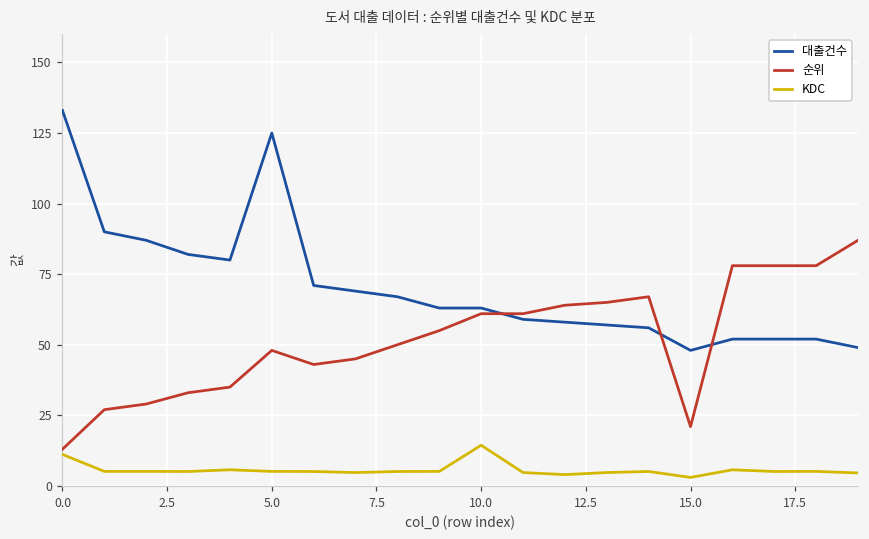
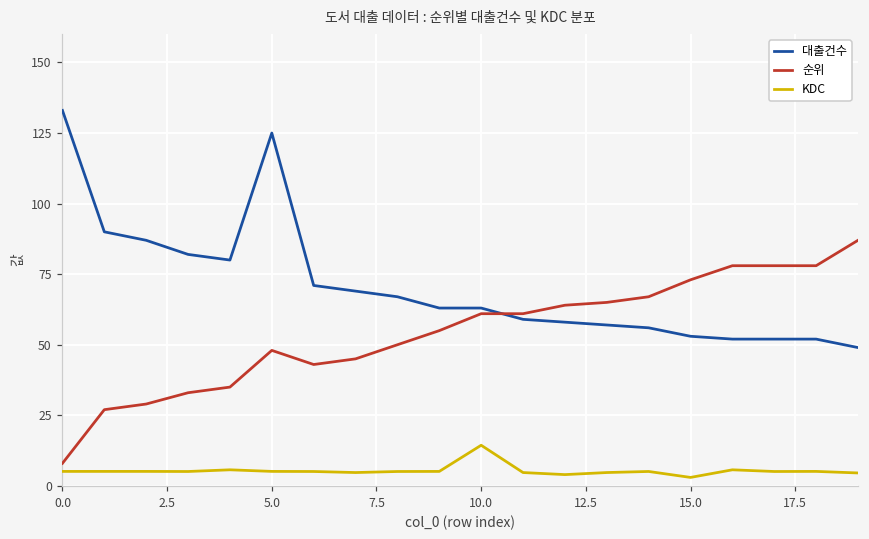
  {
    "대출건수": {
      "0.0": 133,
      "5.0": 125,
      "10.0": 63,
-     "15.0": 48
+     "15.0": 53
    },
    "순위": {
-     "0.0": 13,
+     "0.0": 8,
      "5.0": 48,
      "10.0": 61,
-     "15.0": 21
+     "15.0": 73
    },
    "KDC": {
-     "0.0": 11,
+     "0.0": 5,
      "5.0": 5,
      "10.0": 14,
      "15.0": 3
    }
  }
